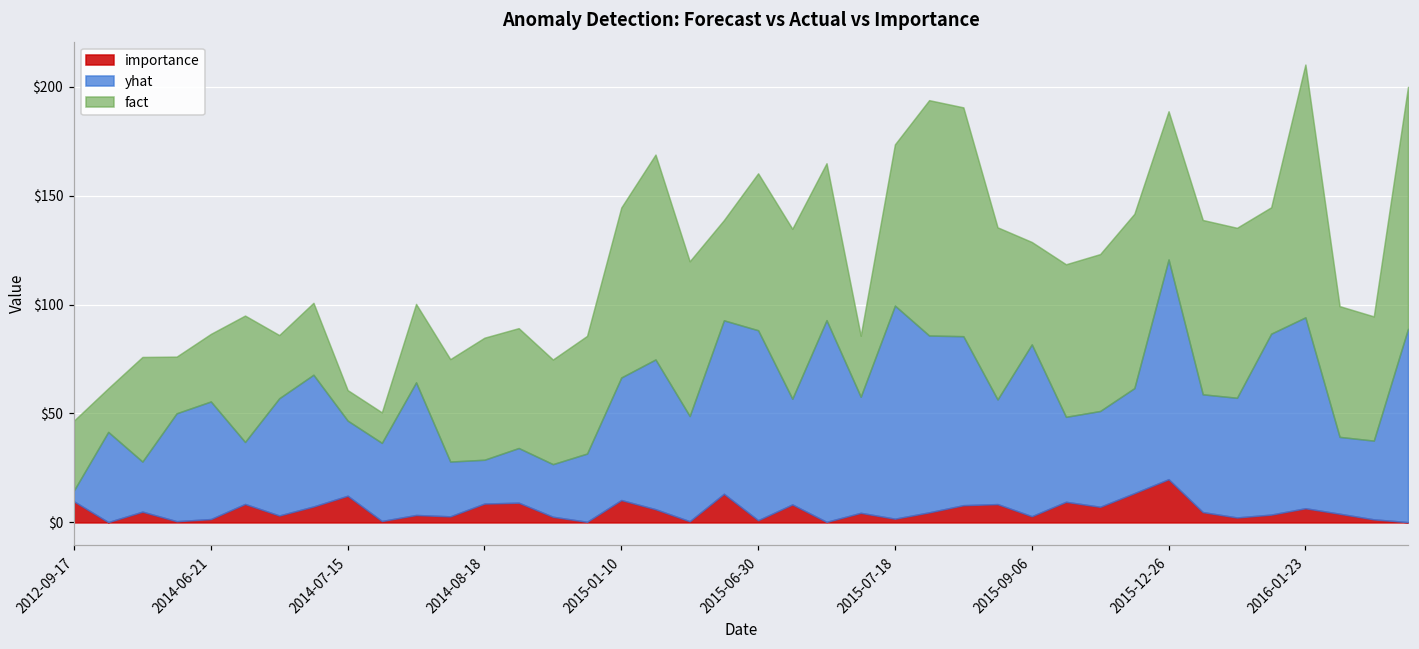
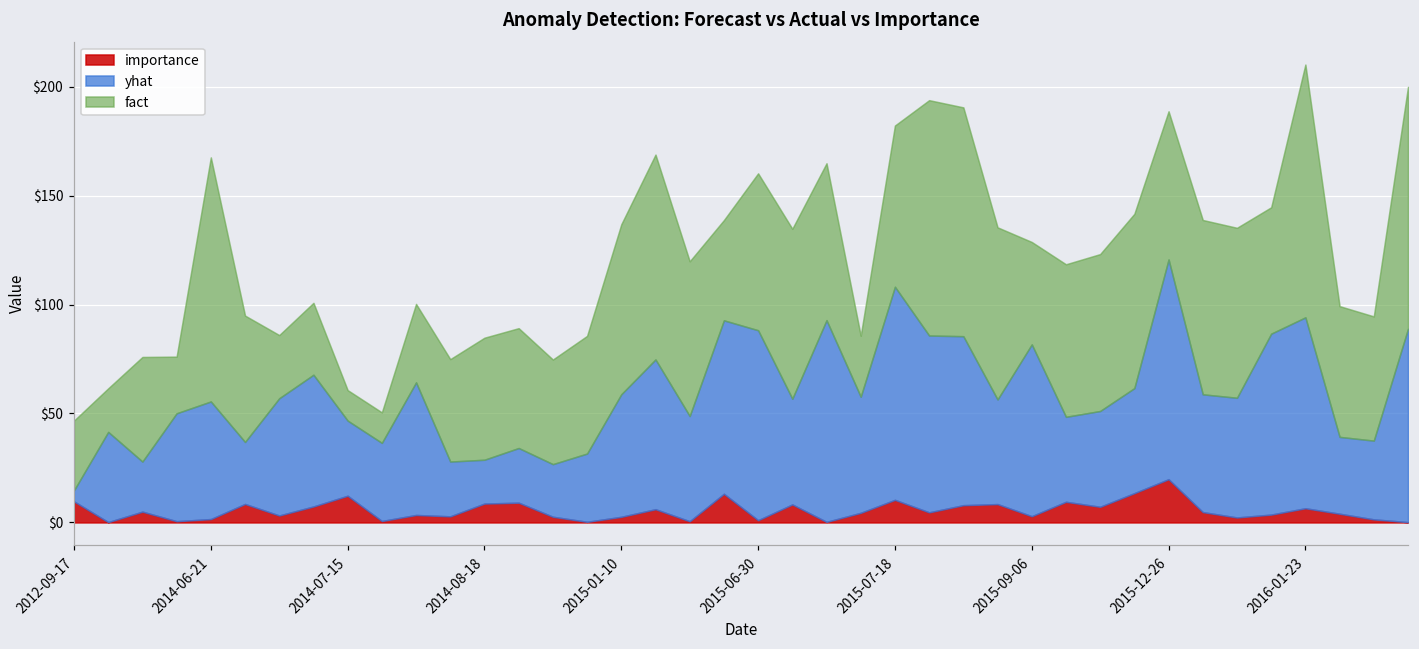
  {
    "importance": {
      "2012-09-17": "$10",
      "2014-06-21": "$2",
      "2014-07-15": "$12",
      "2014-08-18": "$9",
-     "2015-01-10": "$10",
-     "2015-07-18": "$2",
+     "2015-01-10": "$3",
+     "2015-07-18": "$10",
      "2015-09-06": "$3",
      "2015-12-26": "$20",
      "2016-01-23": "$7"
    },
    "yhat": {
      "2012-09-17": "$5",
      "2014-06-21": "$54",
      "2014-07-15": "$34",
      "2014-08-18": "$20",
      "2015-01-10": "$56",
      "2015-06-30": "$87",
      "2015-07-18": "$98",
      "2015-09-06": "$79",
      "2015-12-26": "$101",
      "2016-01-23": "$88"
    },
    "fact": {
      "2012-09-17": "$32",
-     "2014-06-21": "$31",
+     "2014-06-21": "$112",
      "2014-07-15": "$14",
      "2014-08-18": "$56",
      "2015-01-10": "$78",
      "2015-06-30": "$72",
      "2015-07-18": "$74",
      "2015-09-06": "$47",
      "2015-12-26": "$68",
      "2016-01-23": "$116"
    }
  }
